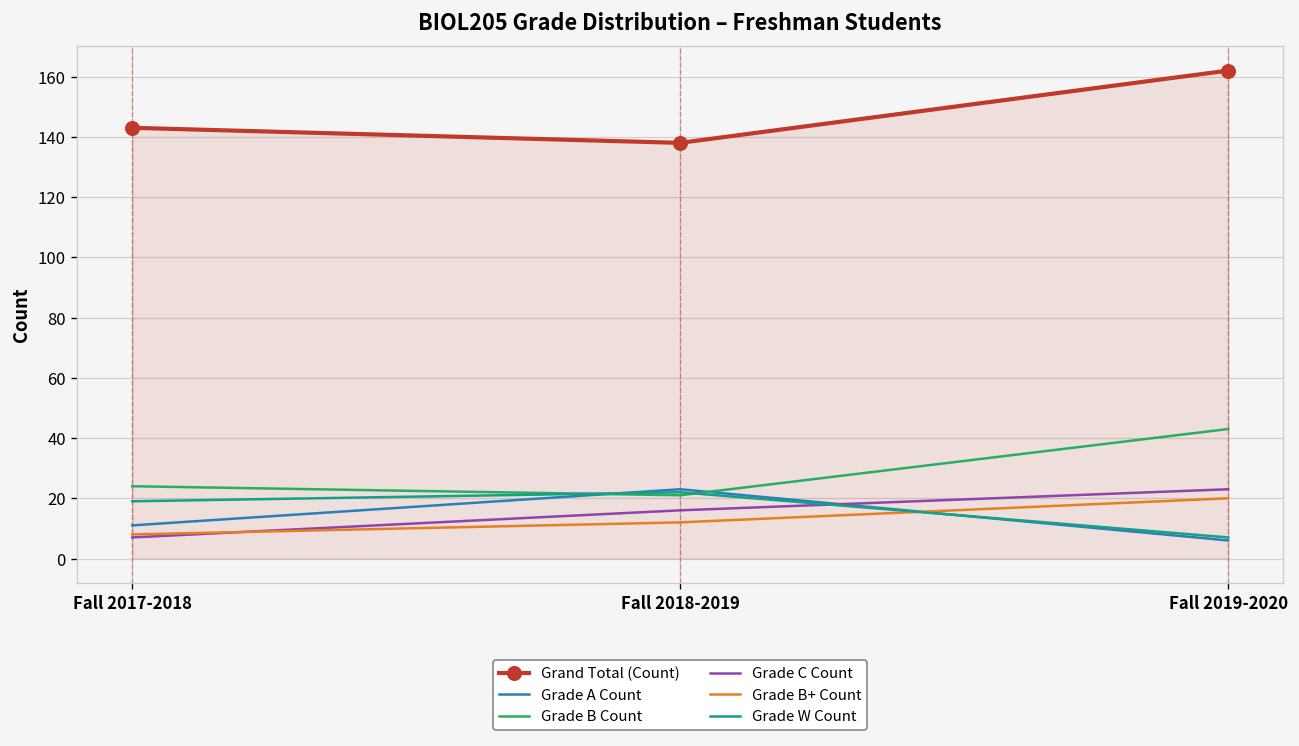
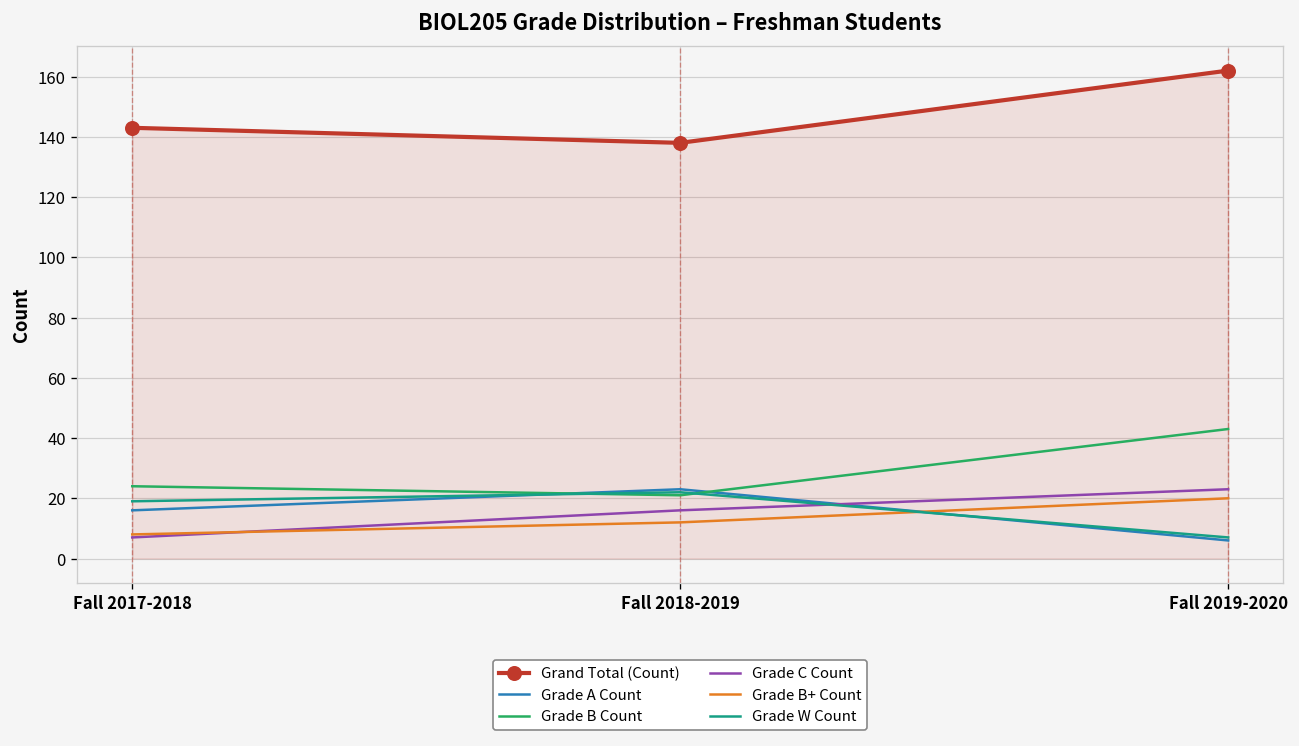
  {
    "Grand Total (Count)": {
      "Fall 2017-2018": 143,
      "Fall 2018-2019": 138,
      "Fall 2019-2020": 162
    },
    "Grade A Count": {
-     "Fall 2017-2018": 11
+     "Fall 2017-2018": 16
    },
    "Grade C Count": {
      "Fall 2018-2019": 16,
      "Fall 2019-2020": 23
    },
    "Grade B+ Count": {
      "Fall 2018-2019": 12,
      "Fall 2019-2020": 20
    }
  }
